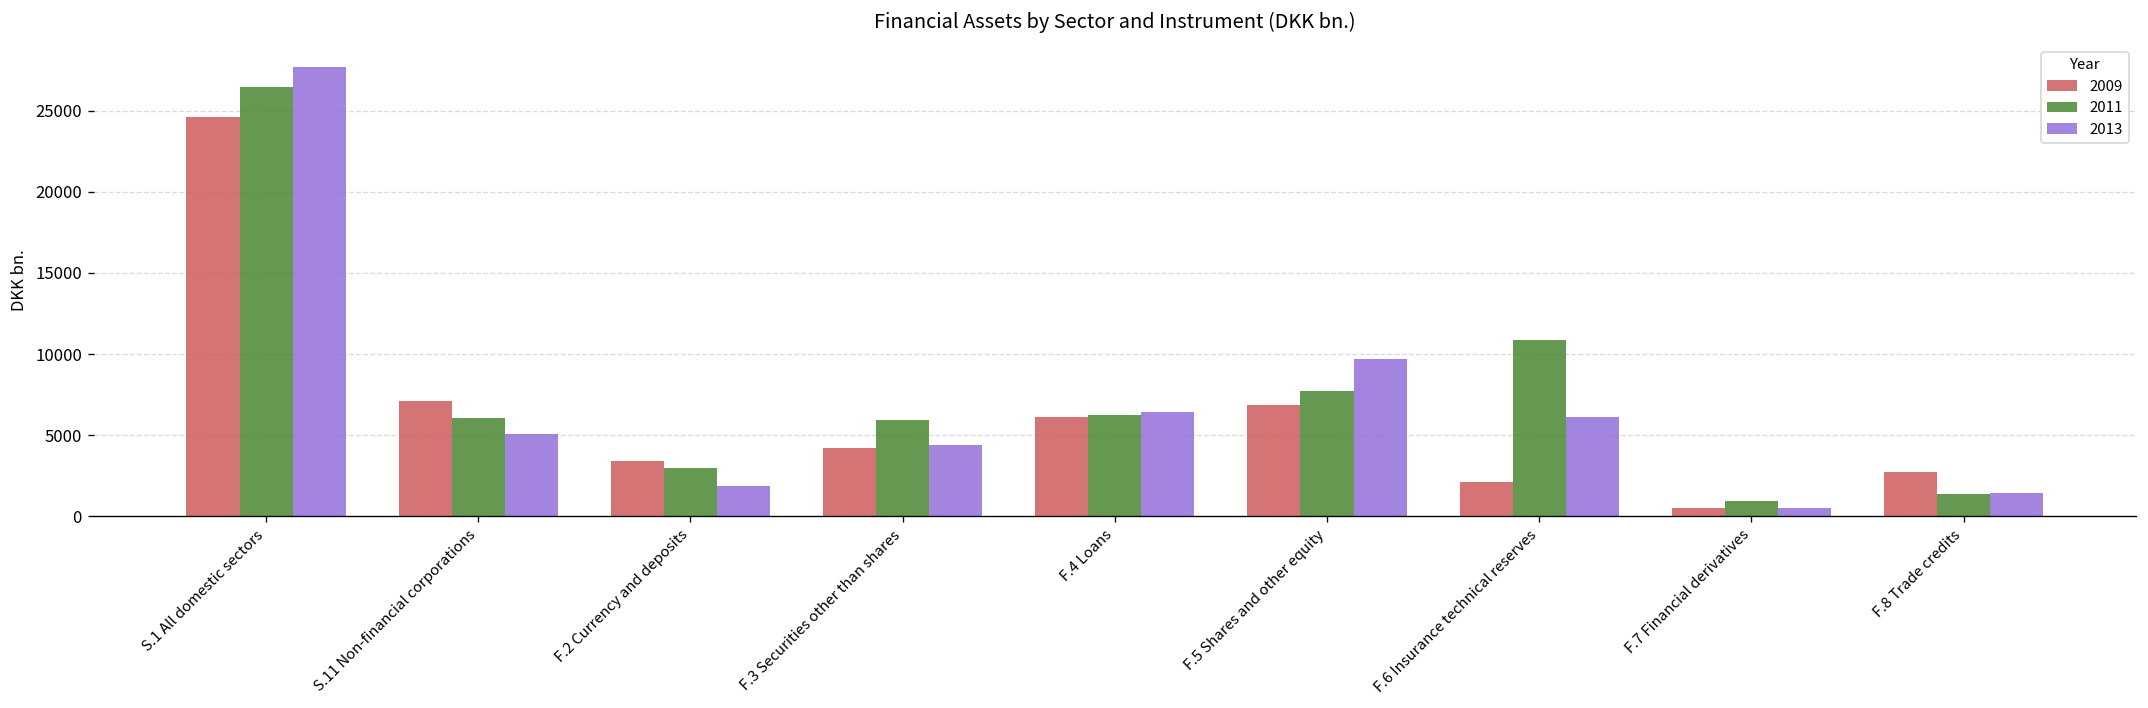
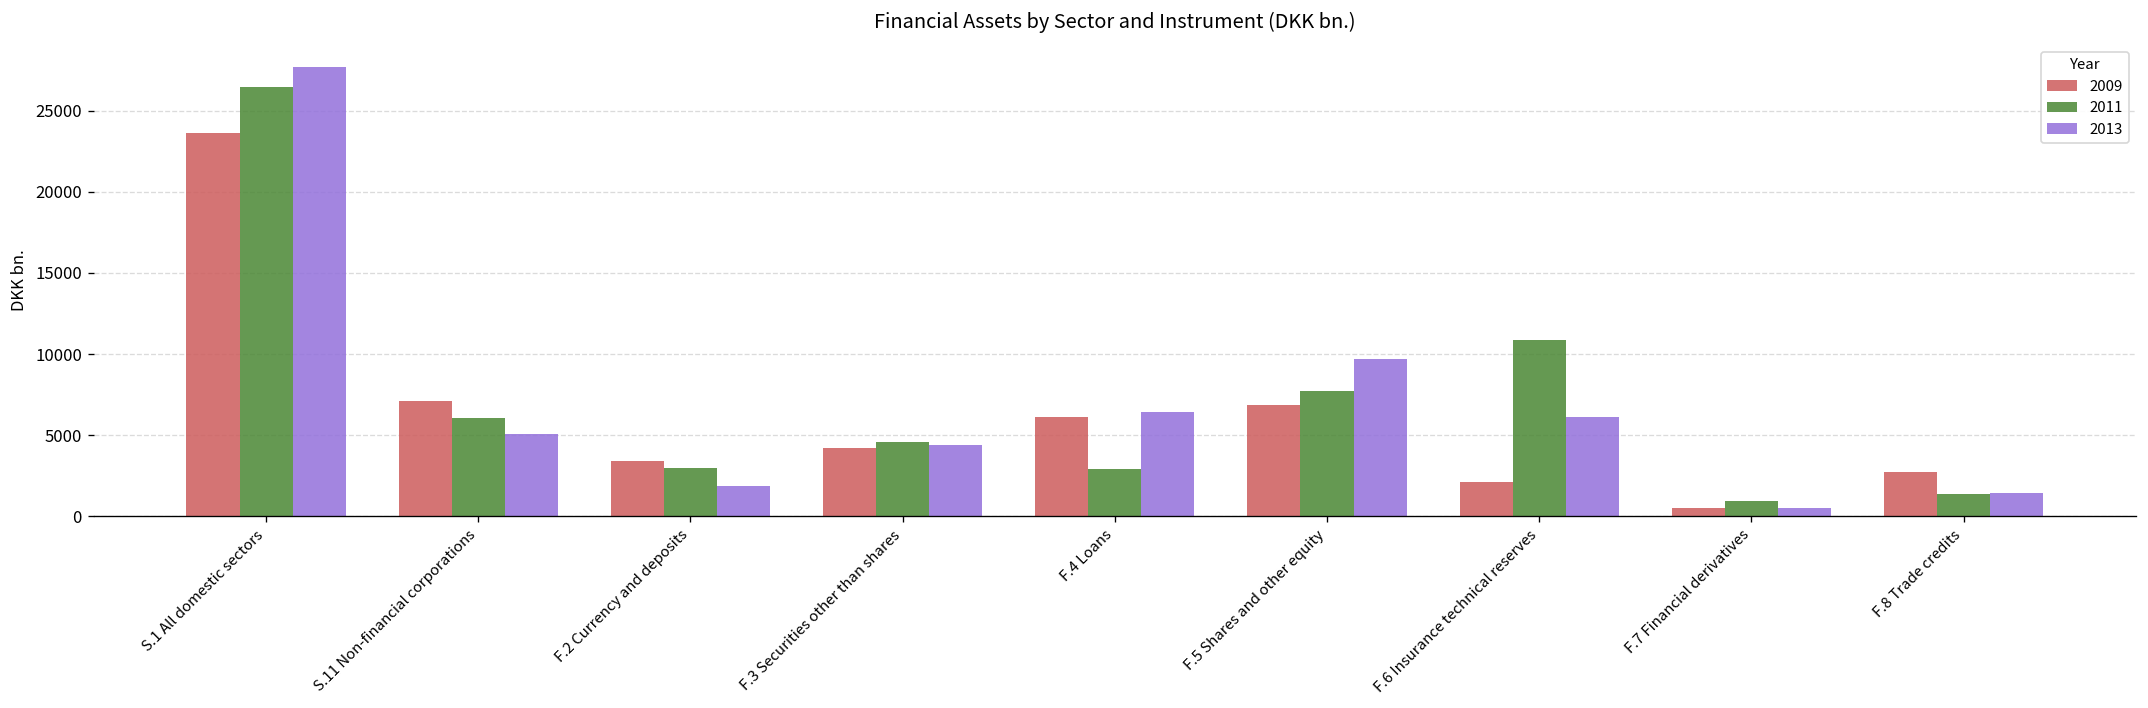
  {
    "2009": {
-     "S.1 All domestic sectors": 24600,
+     "S.1 All domestic sectors": 23600,
      "S.11 Non-financial corporations": 7100,
      "F.2 Currency and deposits": 3400,
      "F.3 Securities other than shares": 4200,
      "F.4 Loans": 6100,
      "F.5 Shares and other equity": 6800,
      "F.6 Insurance technical reserves": 2100,
      "F.7 Financial derivatives": 500,
      "F.8 Trade credits": 2700
    },
    "2011": {
      "S.1 All domestic sectors": 26500,
      "S.11 Non-financial corporations": 6100,
      "F.2 Currency and deposits": 3000,
-     "F.3 Securities other than shares": 5900,
-     "F.4 Loans": 6200,
+     "F.3 Securities other than shares": 4600,
+     "F.4 Loans": 2900,
      "F.5 Shares and other equity": 7700,
      "F.6 Insurance technical reserves": 10900,
      "F.7 Financial derivatives": 1000,
      "F.8 Trade credits": 1400
    },
    "2013": {
      "S.1 All domestic sectors": 27700,
      "S.11 Non-financial corporations": 5100,
      "F.2 Currency and deposits": 1800,
      "F.3 Securities other than shares": 4400,
      "F.4 Loans": 6400,
      "F.5 Shares and other equity": 9700,
      "F.6 Insurance technical reserves": 6100,
      "F.7 Financial derivatives": 500,
      "F.8 Trade credits": 1400
    }
  }
